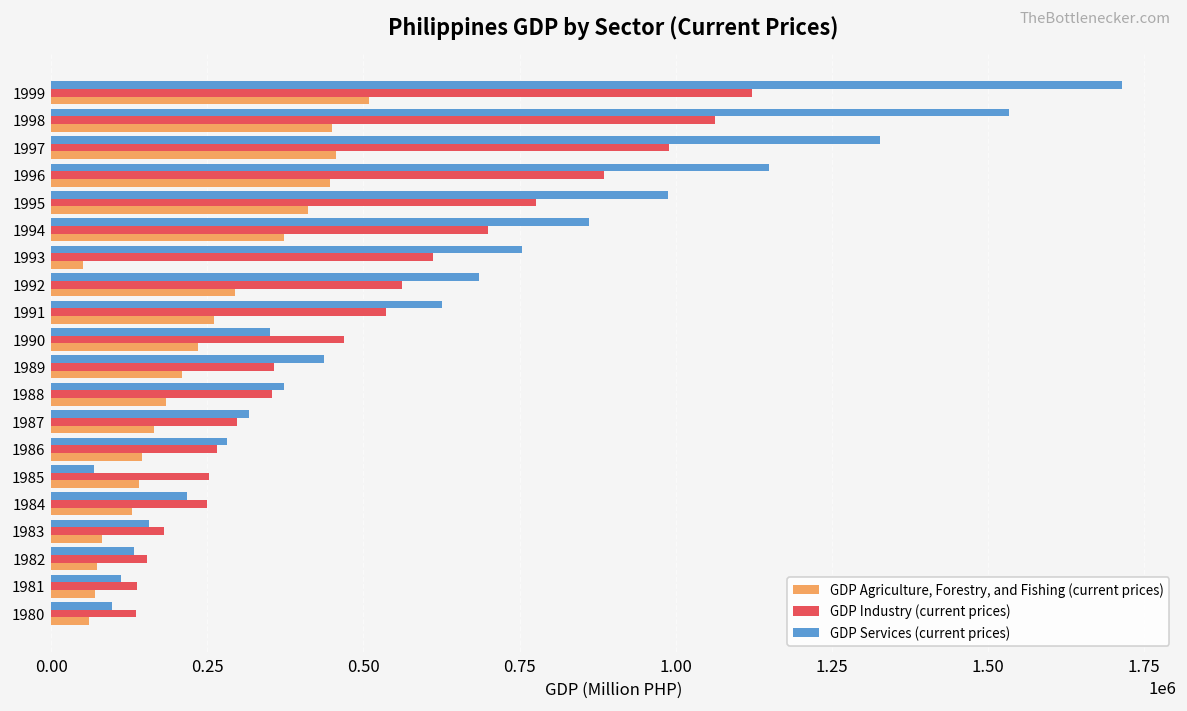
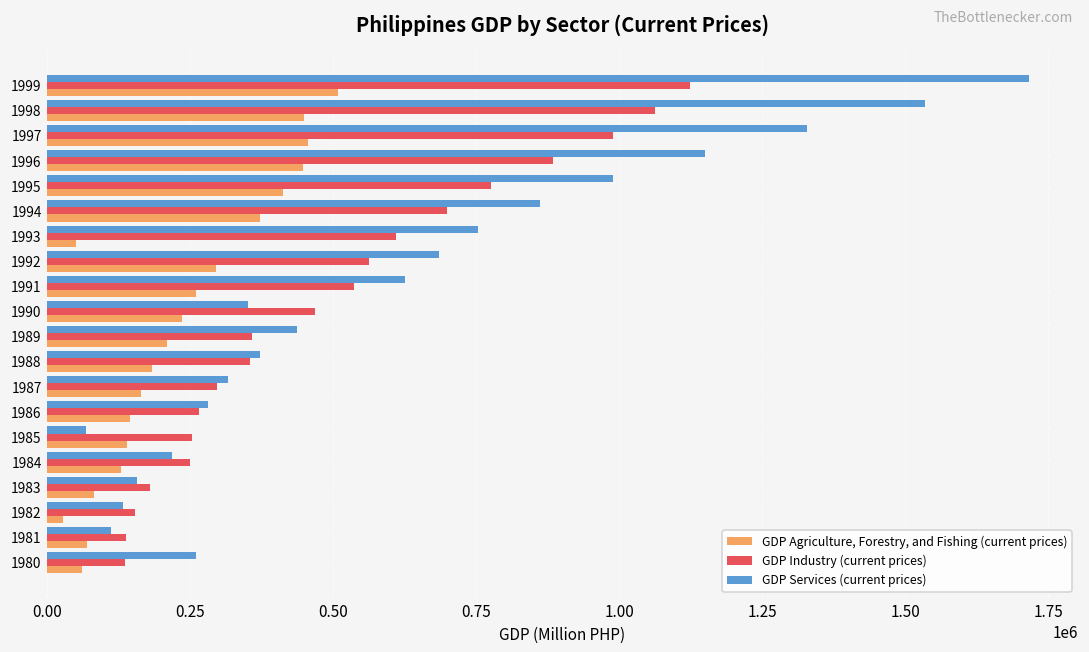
  {
    "GDP Agriculture, Forestry, and Fishing (current prices)": {
      "1999": 510000,
      "1998": 450000,
      "1997": 460000,
      "1996": 450000,
      "1995": 410000,
      "1994": 370000,
      "1993": 50000,
      "1992": 290000,
      "1991": 260000,
      "1990": 240000,
      "1989": 210000,
      "1988": 180000,
      "1987": 160000,
      "1986": 150000,
      "1985": 140000,
      "1984": 130000,
      "1983": 80000,
-     "1982": 70000,
+     "1982": 30000,
      "1981": 70000,
      "1980": 60000
    },
    "GDP Industry (current prices)": {
      "1999": 1120000,
      "1998": 1060000,
      "1997": 990000,
      "1996": 880000,
      "1995": 780000,
      "1994": 700000,
      "1993": 610000,
      "1992": 560000,
      "1991": 540000,
      "1990": 470000,
      "1989": 360000,
      "1988": 350000,
      "1987": 300000,
      "1986": 270000,
      "1985": 250000,
      "1984": 250000,
      "1983": 180000,
      "1982": 150000,
      "1981": 140000,
      "1980": 140000
    },
    "GDP Services (current prices)": {
      "1999": 1720000,
      "1998": 1530000,
      "1997": 1330000,
      "1996": 1150000,
      "1995": 990000,
      "1994": 860000,
      "1993": 750000,
      "1992": 680000,
      "1991": 630000,
      "1990": 350000,
      "1989": 440000,
      "1988": 370000,
      "1987": 320000,
      "1986": 280000,
      "1985": 70000,
      "1984": 220000,
      "1983": 160000,
      "1982": 130000,
      "1981": 110000,
-     "1980": 100000
+     "1980": 260000
    }
  }
